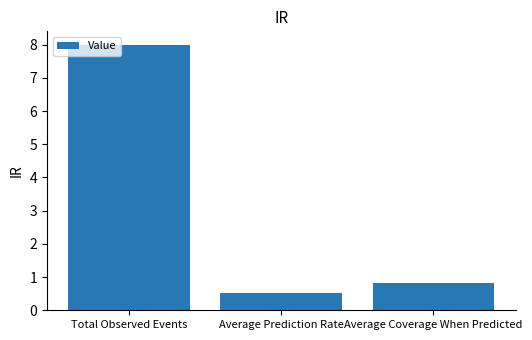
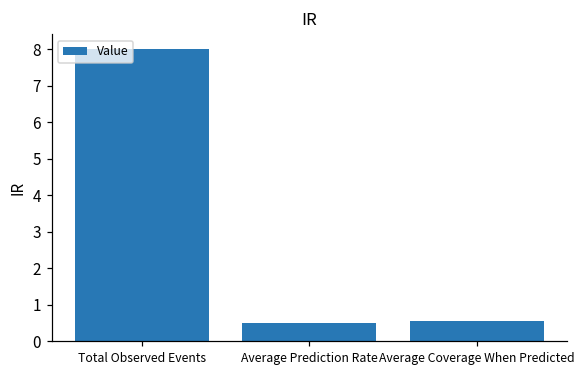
  {
    "Total Observed Events": 8.0,
    "Average Prediction Rate": 0.5,
-   "Average Coverage When Predicted": 0.8
+   "Average Coverage When Predicted": 0.6
  }
